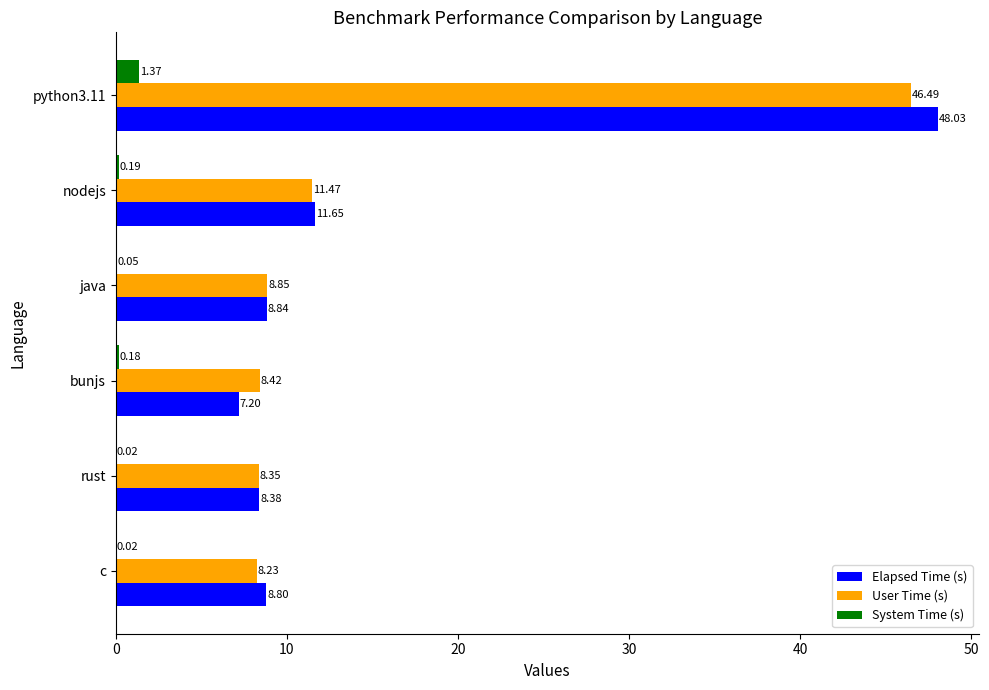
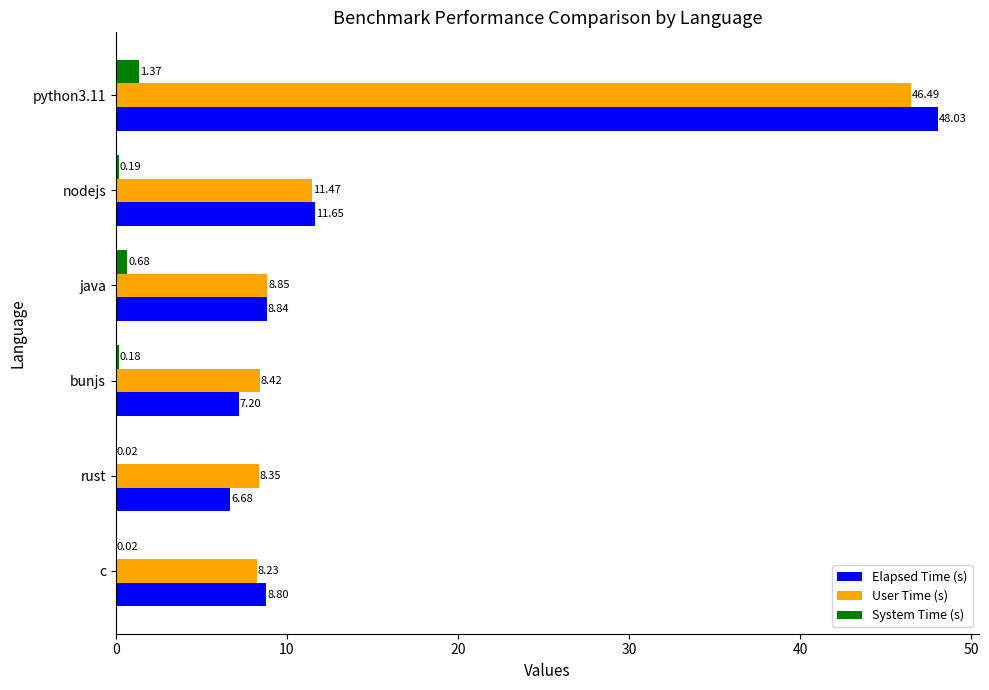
  {
    "Elapsed Time (s)": {
      "python3.11": 48.03,
      "nodejs": 11.65,
      "java": 8.84,
      "bunjs": 7.20,
-     "rust": 8.38,
+     "rust": 6.68,
      "c": 8.80
    },
    "User Time (s)": {
      "python3.11": 46.49,
      "nodejs": 11.47,
      "java": 8.85,
      "bunjs": 8.42,
      "rust": 8.35,
      "c": 8.23
    },
    "System Time (s)": {
      "python3.11": 1.37,
      "nodejs": 0.19,
-     "java": 0.05,
+     "java": 0.68,
      "bunjs": 0.18,
      "rust": 0.02,
      "c": 0.02
    }
  }
